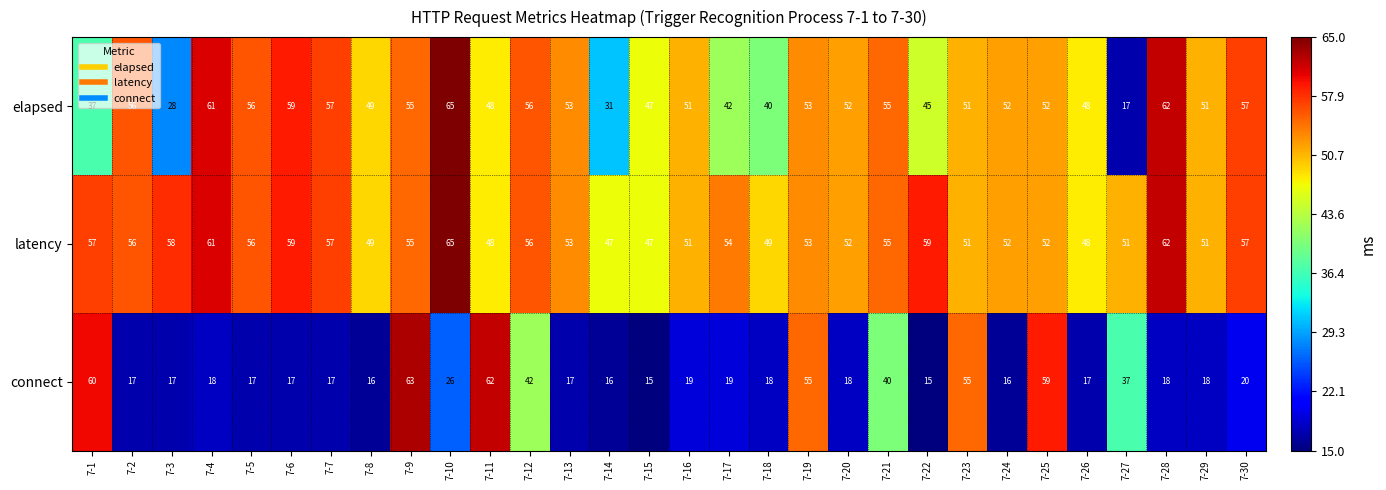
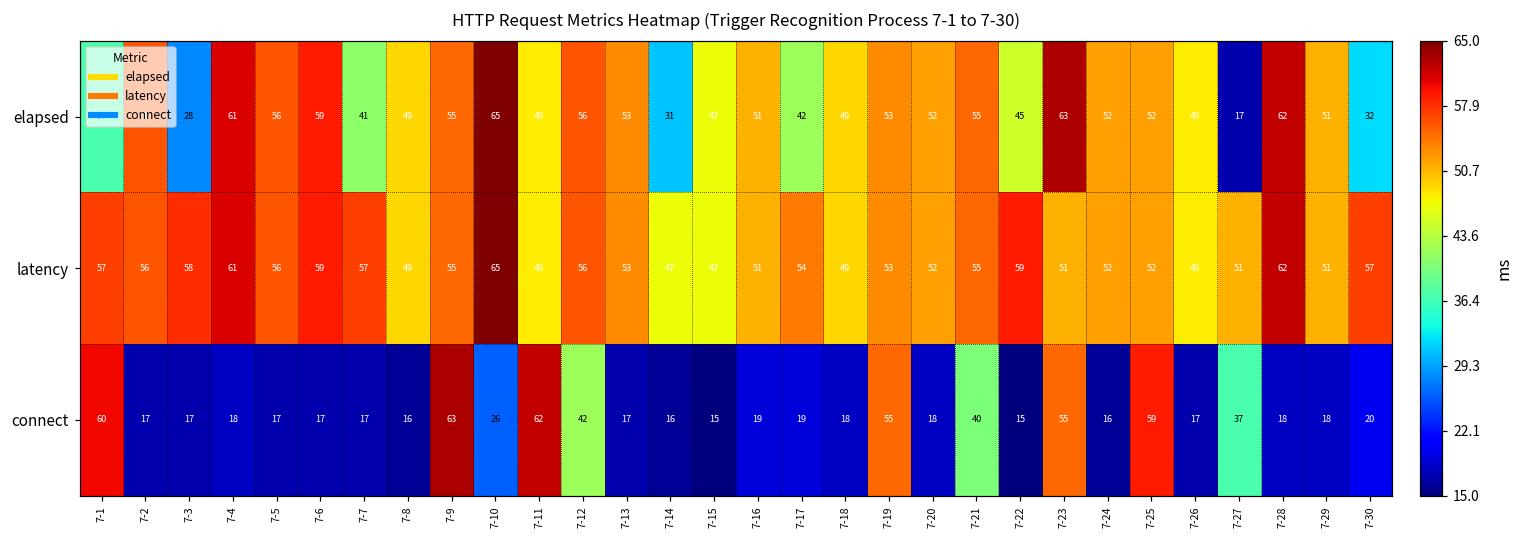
  {
    "elapsed": {
      "7-3": 28,
      "7-4": 61,
      "7-5": 56,
      "7-6": 59,
-     "7-7": 57,
+     "7-7": 41,
      "7-8": 49,
      "7-9": 55,
      "7-10": 65,
      "7-11": 48,
      "7-12": 56,
      "7-13": 53,
      "7-14": 31,
      "7-15": 47,
      "7-16": 51,
      "7-17": 42,
-     "7-18": 40,
+     "7-18": 49,
      "7-19": 53,
      "7-20": 52,
      "7-21": 55,
      "7-22": 45,
-     "7-23": 51,
+     "7-23": 63,
      "7-24": 52,
      "7-25": 52,
      "7-26": 48,
      "7-27": 17,
      "7-28": 62,
      "7-29": 51,
-     "7-30": 57
+     "7-30": 32
    },
    "latency": {
      "7-1": 57,
      "7-2": 56,
      "7-3": 58,
      "7-4": 61,
      "7-5": 56,
      "7-6": 59,
      "7-7": 57,
      "7-8": 49,
      "7-9": 55,
      "7-10": 65,
      "7-11": 48,
      "7-12": 56,
      "7-13": 53,
      "7-14": 47,
      "7-15": 47,
      "7-16": 51,
      "7-17": 54,
      "7-18": 49,
      "7-19": 53,
      "7-20": 52,
      "7-21": 55,
      "7-22": 59,
      "7-23": 51,
      "7-24": 52,
      "7-25": 52,
      "7-26": 48,
      "7-27": 51,
      "7-28": 62,
      "7-29": 51,
      "7-30": 57
    },
    "connect": {
      "7-1": 60,
      "7-2": 17,
      "7-3": 17,
      "7-4": 18,
      "7-5": 17,
      "7-6": 17,
      "7-7": 17,
      "7-8": 16,
      "7-9": 63,
      "7-10": 26,
      "7-11": 62,
      "7-12": 42,
      "7-13": 17,
      "7-14": 16,
      "7-15": 15,
      "7-16": 19,
      "7-17": 19,
      "7-18": 18,
      "7-19": 55,
      "7-20": 18,
      "7-21": 40,
      "7-22": 15,
      "7-23": 55,
      "7-24": 16,
      "7-25": 59,
      "7-26": 17,
      "7-27": 37,
      "7-28": 18,
      "7-29": 18,
      "7-30": 20
    }
  }
